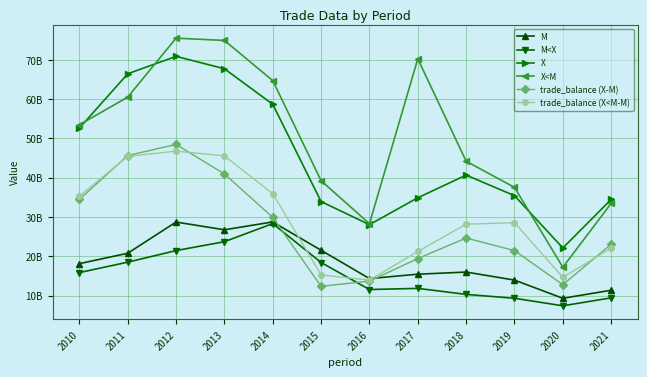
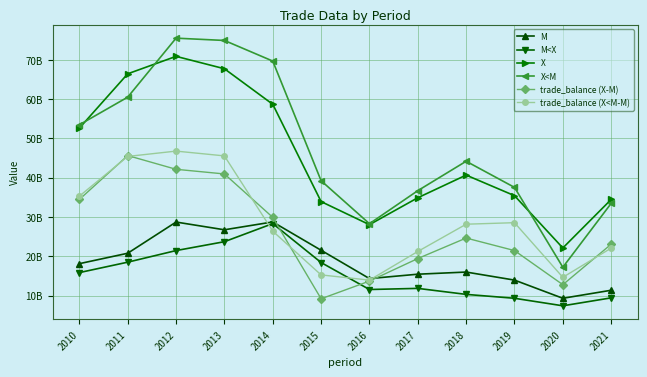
  {
    "X<M": {
      "2010": 53000000000,
      "2011": 60000000000,
      "2012": 75000000000,
      "2013": 75000000000,
-     "2014": 65000000000,
+     "2014": 70000000000,
      "2015": 39000000000,
-     "2017": 70000000000,
+     "2017": 37000000000,
      "2018": 44000000000,
      "2019": 38000000000,
      "2020": 17000000000,
      "2021": 33000000000
    },
    "trade_balance (X-M)": {
      "2010": 34000000000,
-     "2012": 48000000000,
+     "2012": 42000000000,
      "2013": 41000000000,
      "2014": 30000000000,
-     "2015": 12000000000,
+     "2015": 9000000000,
      "2017": 19000000000,
      "2018": 25000000000,
      "2019": 21000000000,
      "2020": 13000000000,
      "2021": 23000000000
    },
    "trade_balance (X<M-M)": {
      "2010": 35000000000,
      "2012": 47000000000,
      "2013": 46000000000,
-     "2014": 36000000000,
+     "2014": 26000000000,
      "2015": 15000000000,
      "2017": 21000000000,
      "2018": 28000000000,
      "2019": 29000000000,
      "2020": 15000000000,
      "2021": 22000000000
    }
  }
